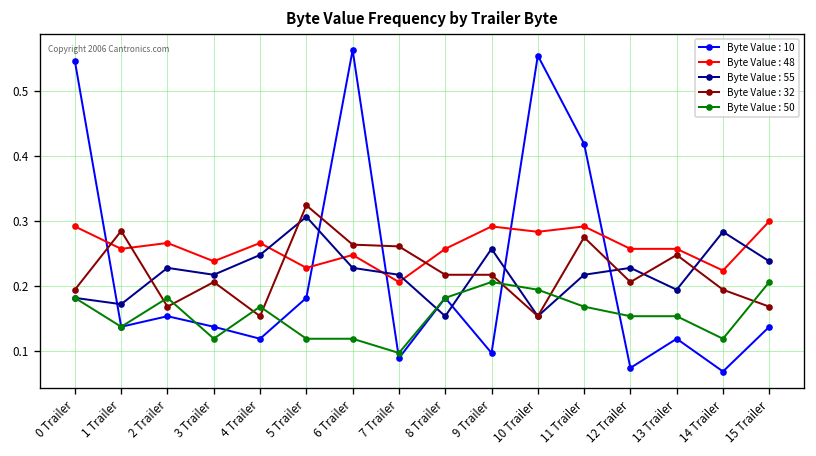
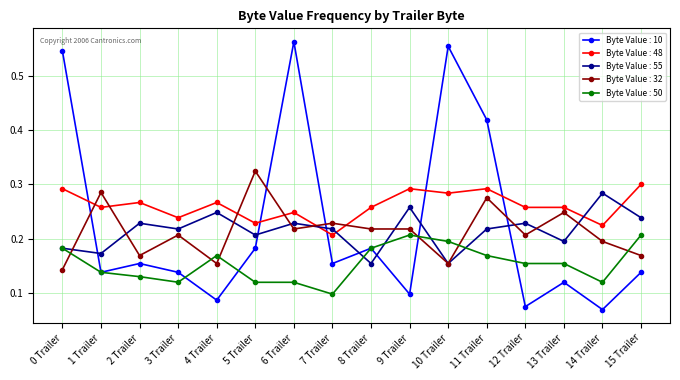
  {
    "Byte Value : 10": {
      "2 Trailer": 0.15,
      "3 Trailer": 0.14,
-     "4 Trailer": 0.12,
+     "4 Trailer": 0.09,
      "5 Trailer": 0.18,
      "6 Trailer": 0.56,
-     "7 Trailer": 0.09,
+     "7 Trailer": 0.15,
      "9 Trailer": 0.10,
      "10 Trailer": 0.56,
      "11 Trailer": 0.42,
      "12 Trailer": 0.07,
      "13 Trailer": 0.12,
      "14 Trailer": 0.07,
      "15 Trailer": 0.14
    },
    "Byte Value : 48": {
      "0 Trailer": 0.29,
      "1 Trailer": 0.26,
      "2 Trailer": 0.27,
      "3 Trailer": 0.24,
      "4 Trailer": 0.27,
      "5 Trailer": 0.23,
      "6 Trailer": 0.25,
      "7 Trailer": 0.21,
      "8 Trailer": 0.26,
      "9 Trailer": 0.29,
      "10 Trailer": 0.28,
      "11 Trailer": 0.29,
      "12 Trailer": 0.26,
      "13 Trailer": 0.26,
      "14 Trailer": 0.22,
      "15 Trailer": 0.30
    },
    "Byte Value : 55": {
      "1 Trailer": 0.17,
      "2 Trailer": 0.23,
      "3 Trailer": 0.22,
      "4 Trailer": 0.25,
-     "5 Trailer": 0.31,
+     "5 Trailer": 0.21,
      "6 Trailer": 0.23,
      "7 Trailer": 0.22,
      "8 Trailer": 0.15,
      "9 Trailer": 0.26,
      "11 Trailer": 0.22,
      "12 Trailer": 0.23,
      "13 Trailer": 0.19,
      "14 Trailer": 0.28,
      "15 Trailer": 0.24
    },
    "Byte Value : 32": {
-     "0 Trailer": 0.19,
+     "0 Trailer": 0.14,
      "1 Trailer": 0.29,
      "2 Trailer": 0.17,
      "3 Trailer": 0.21,
      "4 Trailer": 0.15,
      "5 Trailer": 0.32,
-     "6 Trailer": 0.26,
-     "7 Trailer": 0.26,
+     "6 Trailer": 0.22,
+     "7 Trailer": 0.23,
      "8 Trailer": 0.22,
      "9 Trailer": 0.22,
      "11 Trailer": 0.28,
      "12 Trailer": 0.21,
      "13 Trailer": 0.25,
      "14 Trailer": 0.19,
      "15 Trailer": 0.17
    },
    "Byte Value : 50": {
-     "2 Trailer": 0.18,
+     "2 Trailer": 0.13,
      "3 Trailer": 0.12,
      "4 Trailer": 0.17,
      "5 Trailer": 0.12,
      "6 Trailer": 0.12,
      "7 Trailer": 0.10,
      "9 Trailer": 0.21,
      "10 Trailer": 0.19,
      "11 Trailer": 0.17,
      "12 Trailer": 0.15,
      "13 Trailer": 0.15,
      "14 Trailer": 0.12,
      "15 Trailer": 0.21
    }
  }
